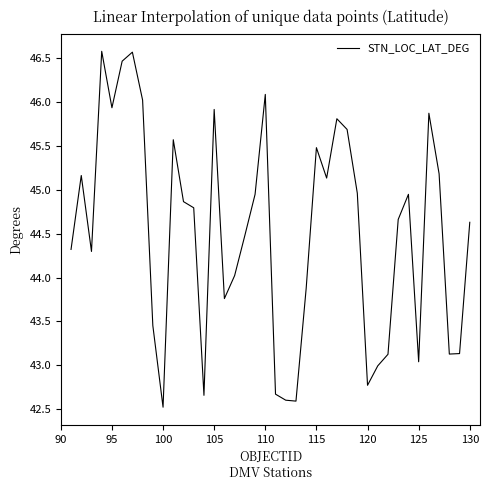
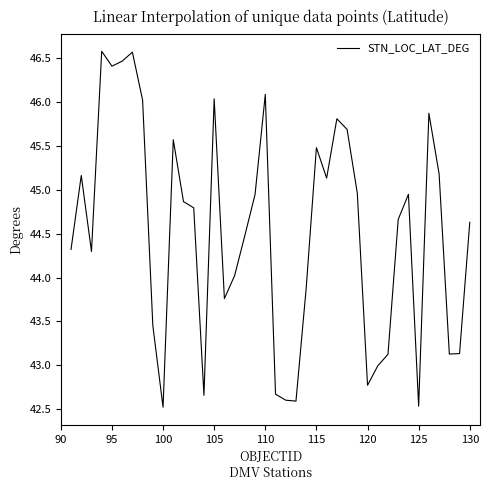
  {
-   "95": 45.9,
+   "95": 46.4,
    "100": 42.5,
-   "105": 45.9,
+   "105": 46.0,
    "110": 46.1,
    "115": 45.5,
    "120": 42.8,
-   "125": 43.0,
+   "125": 42.5,
    "130": 44.6
  }
